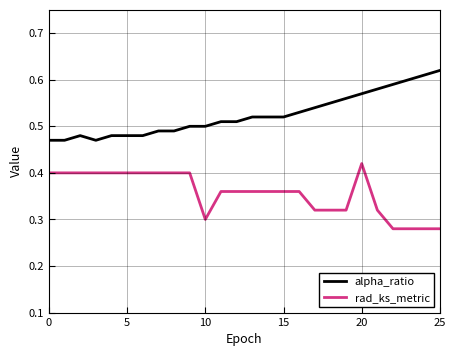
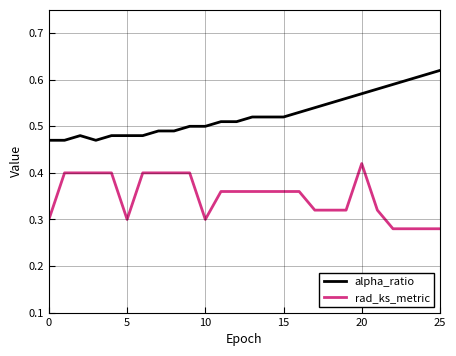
  {
    "alpha_ratio": {
      "0": 0.47,
      "5": 0.48,
      "10": 0.5,
      "15": 0.52,
      "20": 0.57,
      "25": 0.62
    },
    "rad_ks_metric": {
-     "0": 0.4,
-     "5": 0.4,
+     "0": 0.3,
+     "5": 0.3,
      "10": 0.3,
      "15": 0.36,
      "20": 0.42,
      "25": 0.28
    }
  }
